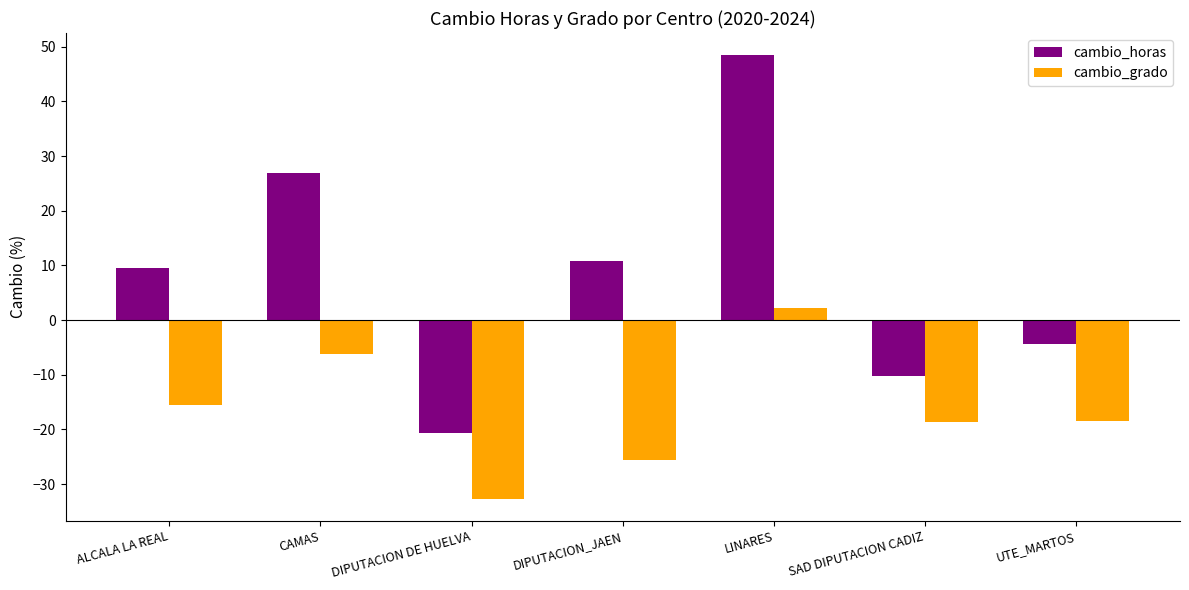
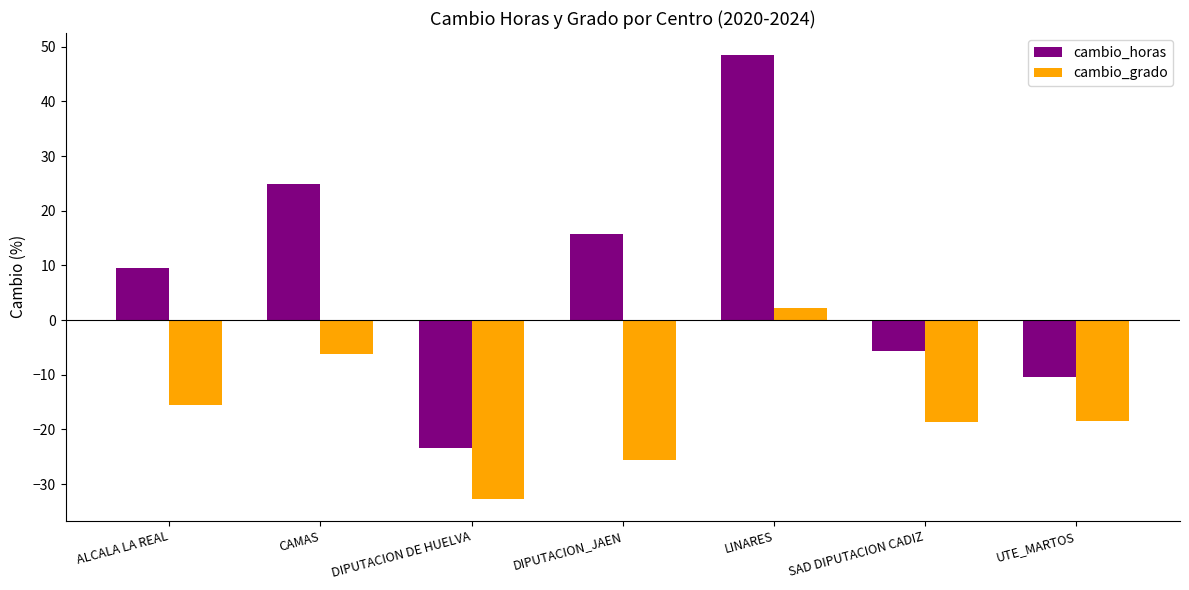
  {
    "cambio_horas": {
      "ALCALA LA REAL": 10,
-     "CAMAS": 27,
-     "DIPUTACION DE HUELVA": -21,
-     "DIPUTACION_JAEN": 11,
+     "CAMAS": 25,
+     "DIPUTACION DE HUELVA": -23,
+     "DIPUTACION_JAEN": 16,
      "LINARES": 48,
-     "SAD DIPUTACION CADIZ": -10,
-     "UTE_MARTOS": -4
+     "SAD DIPUTACION CADIZ": -6,
+     "UTE_MARTOS": -10
    },
    "cambio_grado": {
      "ALCALA LA REAL": -16,
      "CAMAS": -6,
      "DIPUTACION DE HUELVA": -33,
      "DIPUTACION_JAEN": -26,
      "LINARES": 2,
      "SAD DIPUTACION CADIZ": -19,
      "UTE_MARTOS": -18
    }
  }
